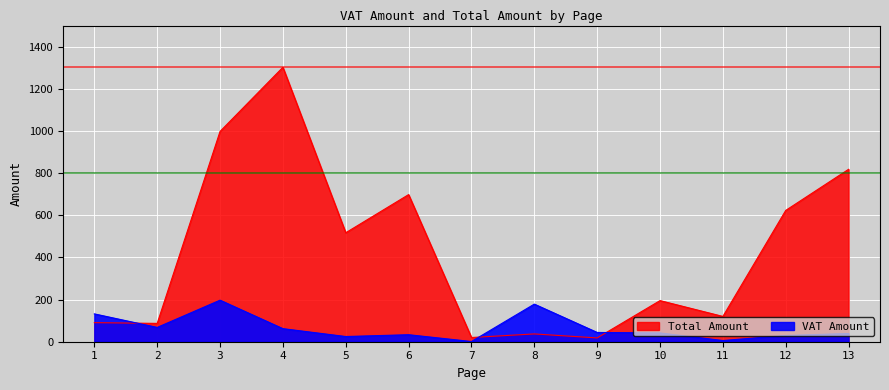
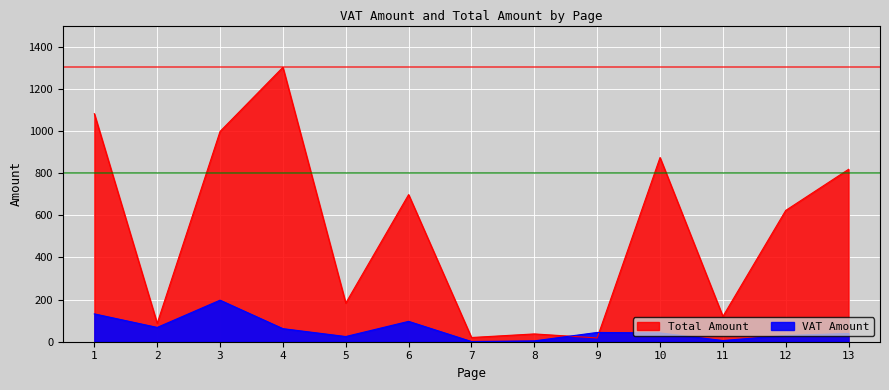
  {
    "Total Amount": {
-     "1": 90,
+     "1": 1080,
      "2": 90,
      "3": 1000,
      "4": 1300,
-     "5": 520,
+     "5": 180,
      "6": 700,
      "7": 20,
      "8": 40,
      "9": 20,
-     "10": 200,
+     "10": 870,
      "11": 120,
      "12": 620,
      "13": 820
    },
    "VAT Amount": {
      "1": 130,
      "2": 70,
      "3": 200,
      "4": 60,
      "5": 20,
-     "6": 30,
+     "6": 100,
      "7": 0,
-     "8": 180,
+     "8": 0,
      "9": 40,
      "11": 10
    }
  }
